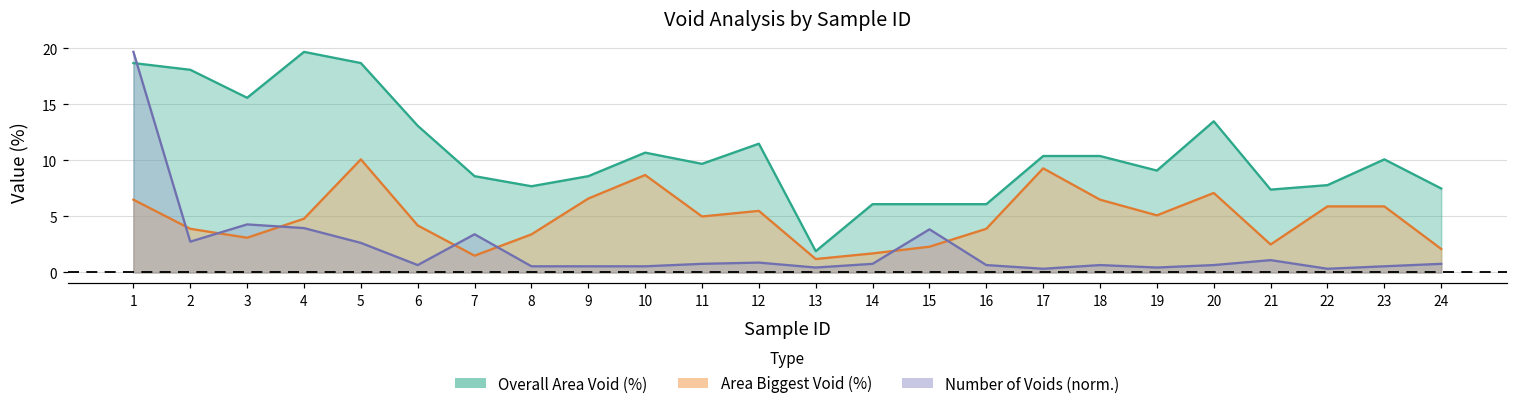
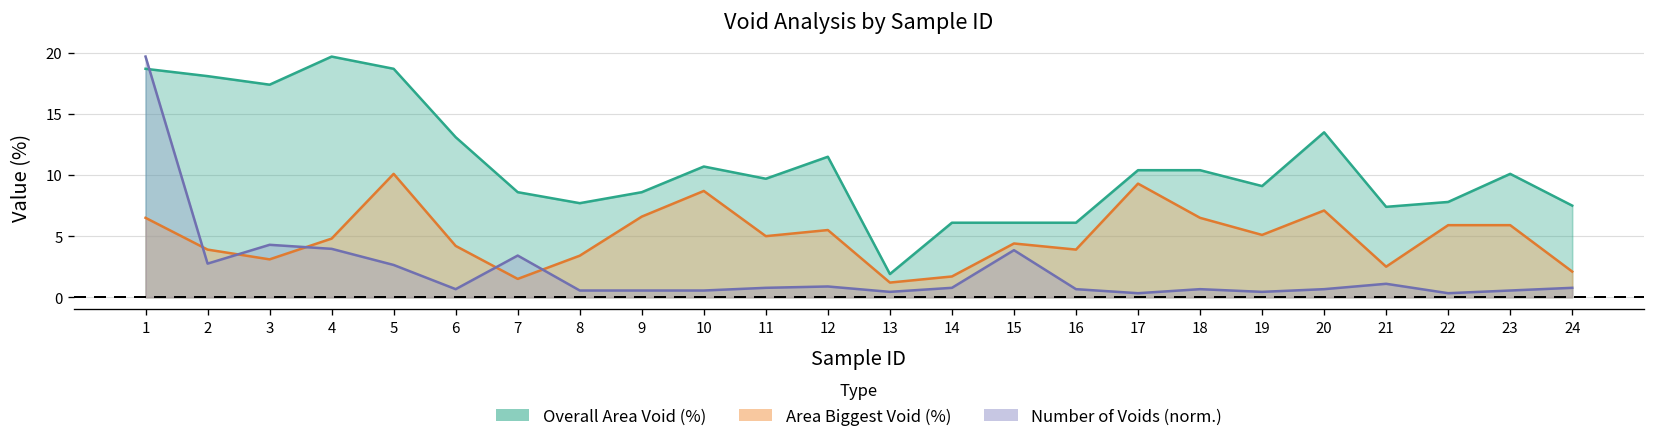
  {
    "Overall Area Void (%)": {
      "1": 18.7,
      "2": 18.1,
-     "3": 15.6,
+     "3": 17.4,
      "4": 19.7,
      "5": 18.7,
      "6": 13.1,
      "7": 8.6,
      "8": 7.7,
      "9": 8.6,
      "10": 10.7,
      "11": 9.7,
      "12": 11.5,
      "13": 1.9,
      "14": 6.1,
      "15": 6.1,
      "16": 6.1,
      "17": 10.4,
      "18": 10.4,
      "19": 9.1,
      "20": 13.5,
      "21": 7.4,
      "22": 7.8,
      "23": 10.1,
      "24": 7.5
    },
    "Area Biggest Void (%)": {
      "1": 6.5,
      "2": 3.9,
      "3": 3.1,
      "4": 4.8,
      "5": 10.1,
      "6": 4.2,
      "7": 1.5,
      "8": 3.4,
      "9": 6.6,
      "10": 8.7,
      "11": 5.0,
      "12": 5.5,
      "13": 1.2,
      "14": 1.7,
-     "15": 2.3,
+     "15": 4.4,
      "16": 3.9,
      "17": 9.3,
      "18": 6.5,
      "19": 5.1,
      "20": 7.1,
      "21": 2.5,
      "22": 5.9,
      "23": 5.9,
      "24": 2.1
    },
    "Number of Voids (norm.)": {
      "1": 19.7,
      "2": 2.8,
      "3": 4.3,
      "4": 4.0,
      "5": 2.6,
      "6": 0.7,
      "7": 3.4,
      "8": 0.6,
      "9": 0.6,
      "10": 0.6,
      "11": 0.8,
      "12": 0.9,
      "13": 0.4,
      "14": 0.8,
      "15": 3.9,
      "16": 0.7,
      "17": 0.3,
      "18": 0.7,
      "19": 0.4,
      "20": 0.7,
      "21": 1.1,
      "22": 0.3,
      "23": 0.6,
      "24": 0.8
    }
  }
